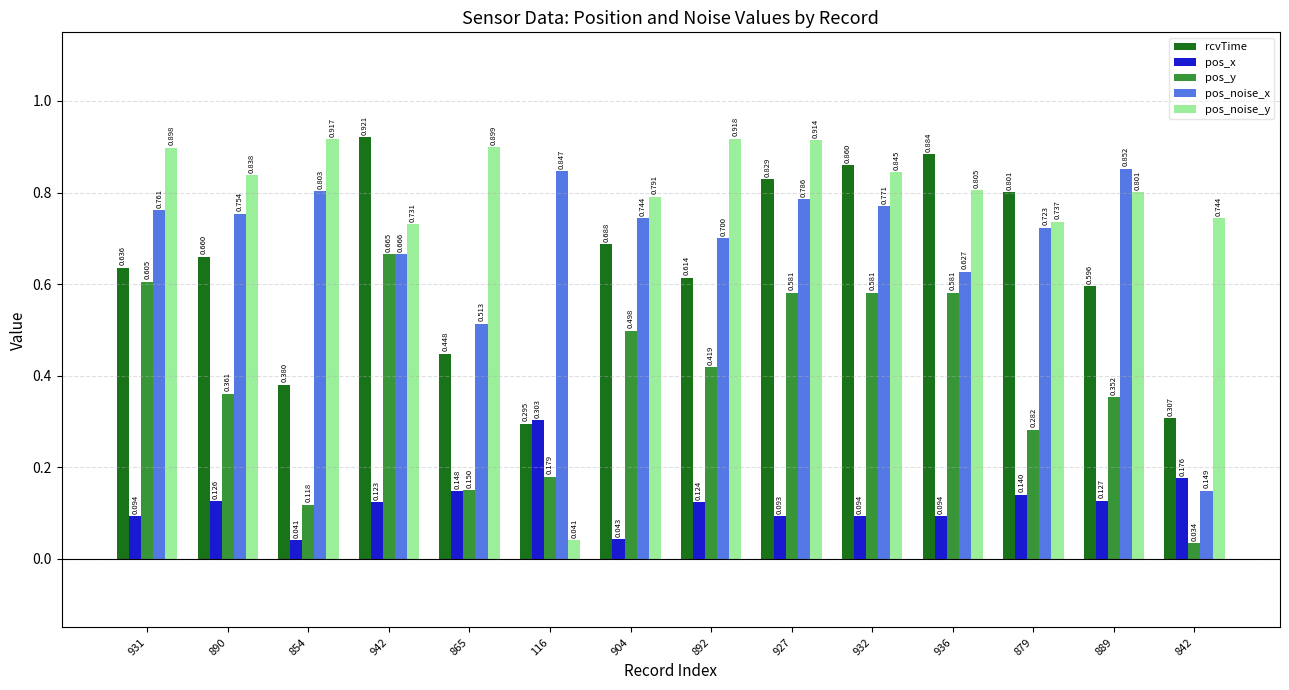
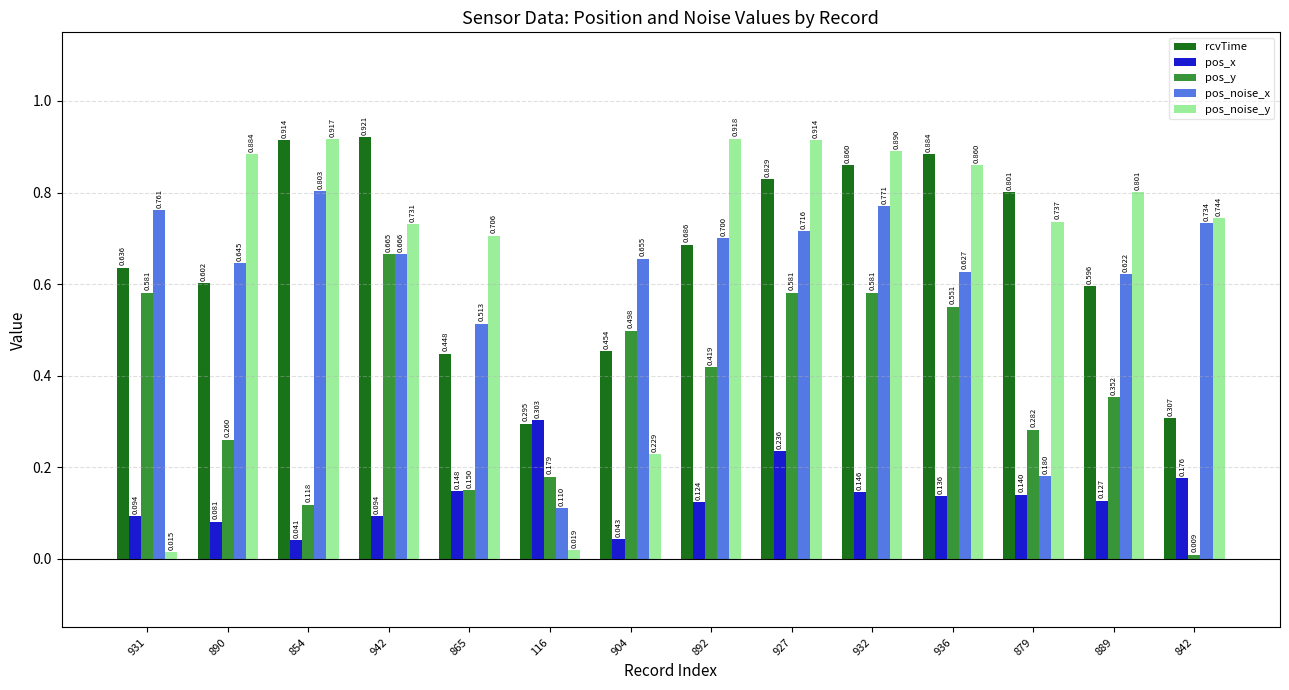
  {
    "rcvTime": {
      "931": 0.636,
-     "890": 0.660,
-     "854": 0.380,
+     "890": 0.602,
+     "854": 0.914,
      "942": 0.921,
      "865": 0.448,
      "116": 0.295,
-     "904": 0.688,
-     "892": 0.614,
+     "904": 0.454,
+     "892": 0.686,
      "927": 0.829,
      "932": 0.860,
      "936": 0.884,
      "879": 0.801,
      "889": 0.596,
      "842": 0.307
    },
    "pos_x": {
      "931": 0.094,
-     "890": 0.126,
+     "890": 0.081,
      "854": 0.041,
-     "942": 0.123,
+     "942": 0.094,
      "865": 0.148,
      "116": 0.303,
      "904": 0.043,
      "892": 0.124,
-     "927": 0.093,
-     "932": 0.094,
-     "936": 0.094,
+     "927": 0.236,
+     "932": 0.146,
+     "936": 0.136,
      "879": 0.140,
      "889": 0.127,
      "842": 0.176
    },
    "pos_y": {
-     "931": 0.605,
-     "890": 0.361,
+     "931": 0.581,
+     "890": 0.260,
      "854": 0.118,
      "942": 0.665,
      "865": 0.150,
      "116": 0.179,
      "904": 0.498,
      "892": 0.419,
      "927": 0.581,
      "932": 0.581,
-     "936": 0.581,
+     "936": 0.551,
      "879": 0.282,
      "889": 0.352,
-     "842": 0.034
+     "842": 0.009
    },
    "pos_noise_x": {
      "931": 0.761,
-     "890": 0.754,
+     "890": 0.645,
      "854": 0.803,
      "942": 0.666,
      "865": 0.513,
-     "116": 0.847,
-     "904": 0.744,
+     "116": 0.110,
+     "904": 0.655,
      "892": 0.700,
-     "927": 0.786,
+     "927": 0.716,
      "932": 0.771,
      "936": 0.627,
-     "879": 0.723,
-     "889": 0.852,
-     "842": 0.149
+     "879": 0.180,
+     "889": 0.622,
+     "842": 0.734
    },
    "pos_noise_y": {
-     "931": 0.898,
-     "890": 0.838,
+     "931": 0.015,
+     "890": 0.884,
      "854": 0.917,
      "942": 0.731,
-     "865": 0.899,
-     "116": 0.041,
-     "904": 0.791,
+     "865": 0.706,
+     "116": 0.019,
+     "904": 0.229,
      "892": 0.918,
      "927": 0.914,
-     "932": 0.845,
-     "936": 0.805,
+     "932": 0.890,
+     "936": 0.860,
      "879": 0.737,
      "889": 0.801,
      "842": 0.744
    }
  }
